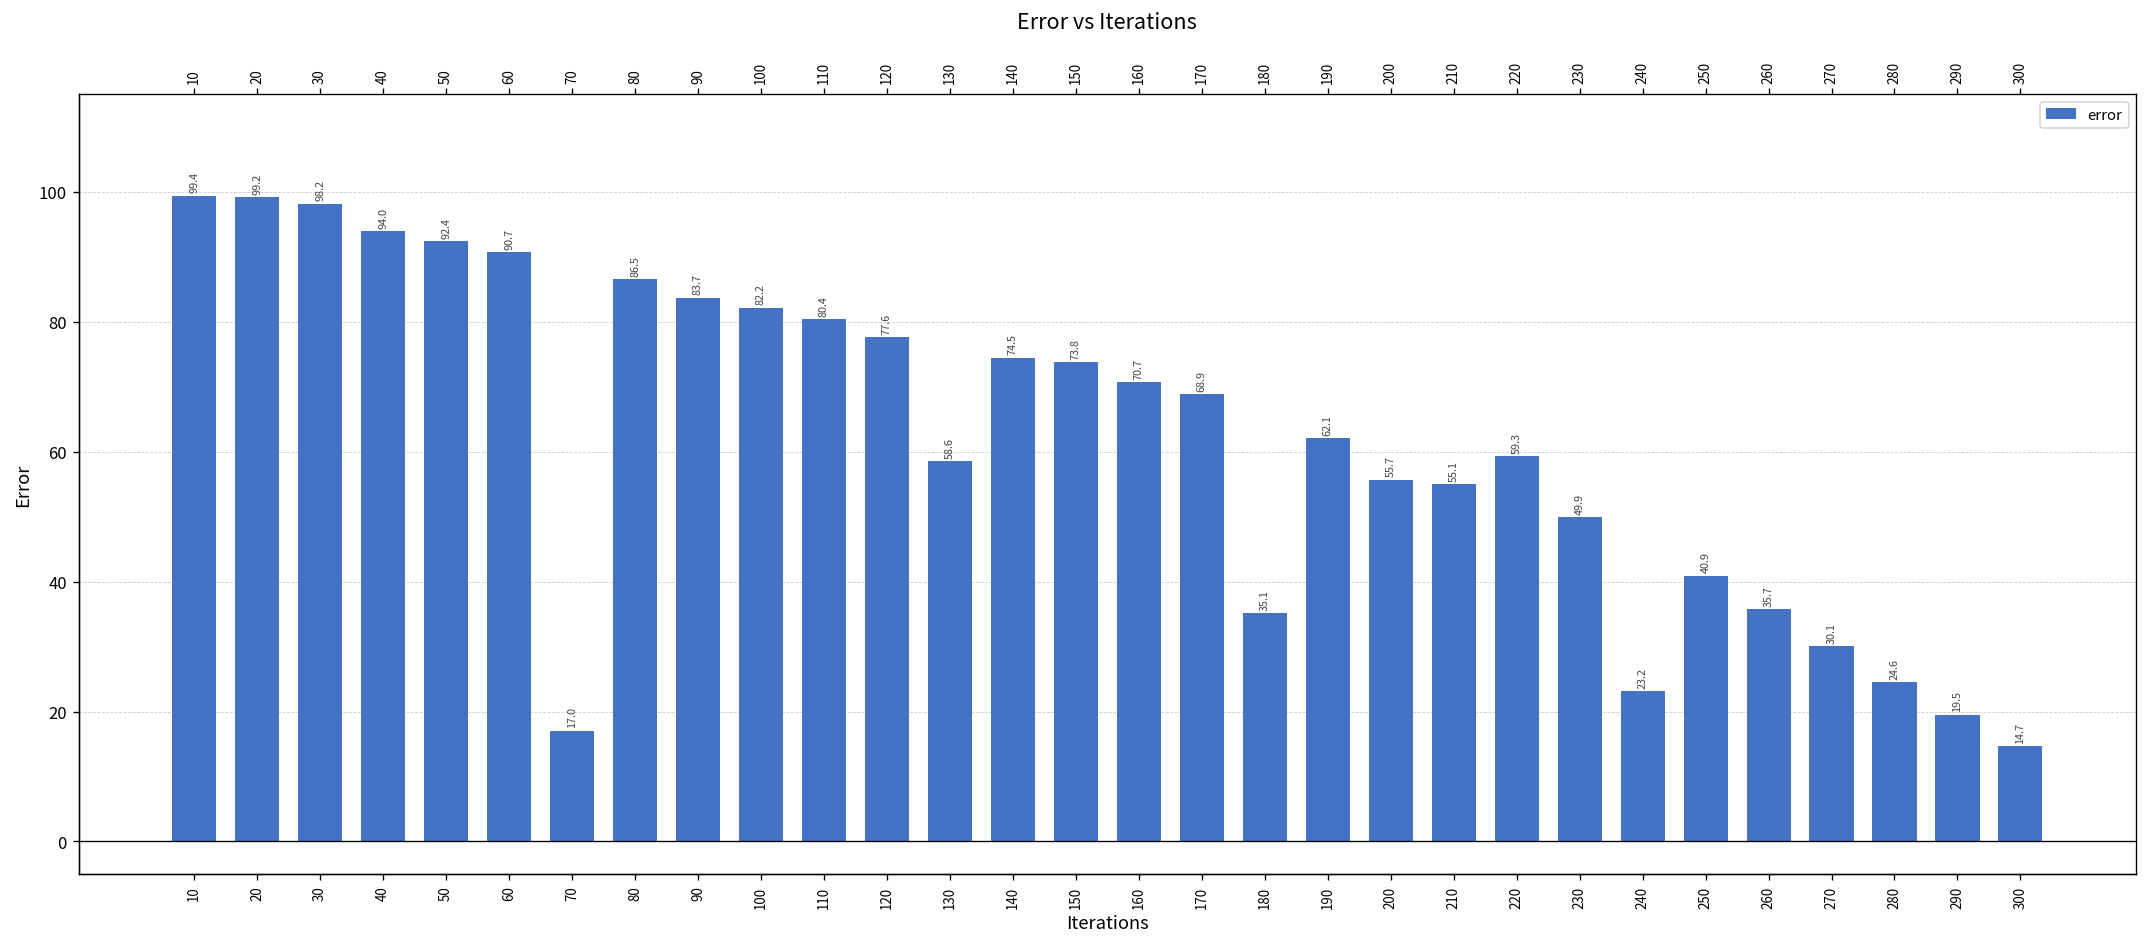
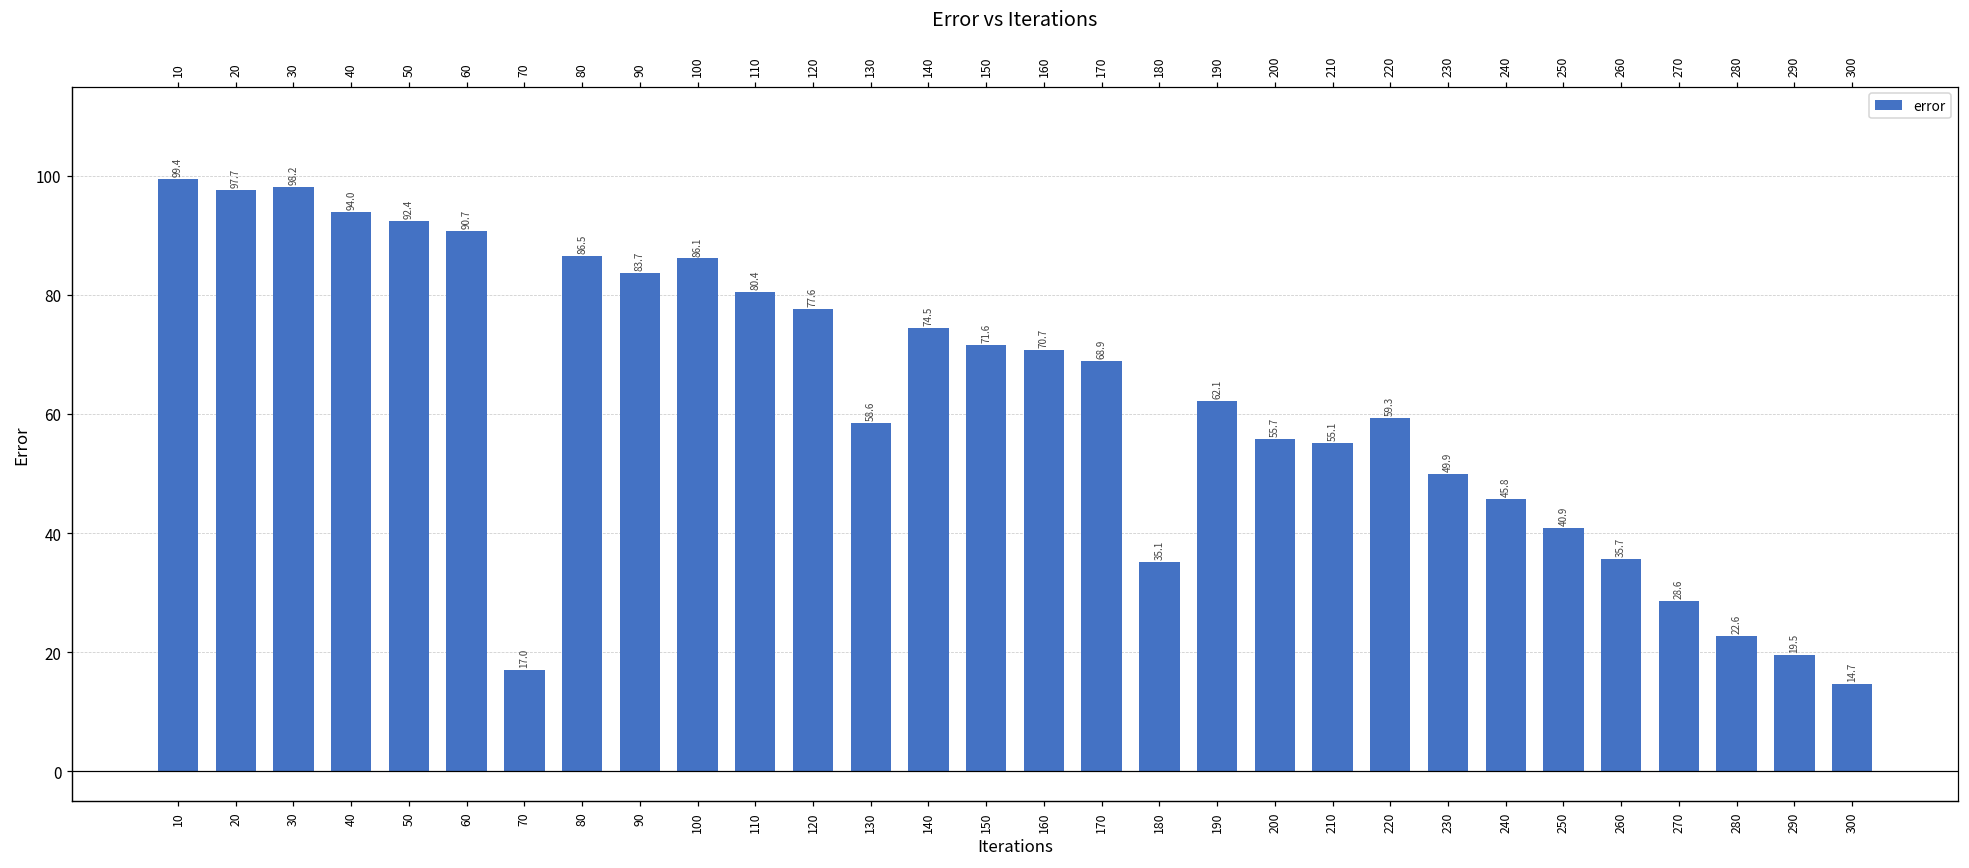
  {
    "10": 99.4,
-   "20": 99.2,
+   "20": 97.7,
    "30": 98.2,
    "40": 94.0,
    "50": 92.4,
    "60": 90.7,
    "70": 17.0,
    "80": 86.5,
    "90": 83.7,
-   "100": 82.2,
+   "100": 86.1,
    "110": 80.4,
    "120": 77.6,
    "130": 58.6,
    "140": 74.5,
-   "150": 73.8,
+   "150": 71.6,
    "160": 70.7,
    "170": 68.9,
    "180": 35.1,
    "190": 62.1,
    "200": 55.7,
    "210": 55.1,
    "220": 59.3,
    "230": 49.9,
-   "240": 23.2,
+   "240": 45.8,
    "250": 40.9,
    "260": 35.7,
-   "270": 30.1,
-   "280": 24.6,
+   "270": 28.6,
+   "280": 22.6,
    "290": 19.5,
    "300": 14.7
  }
